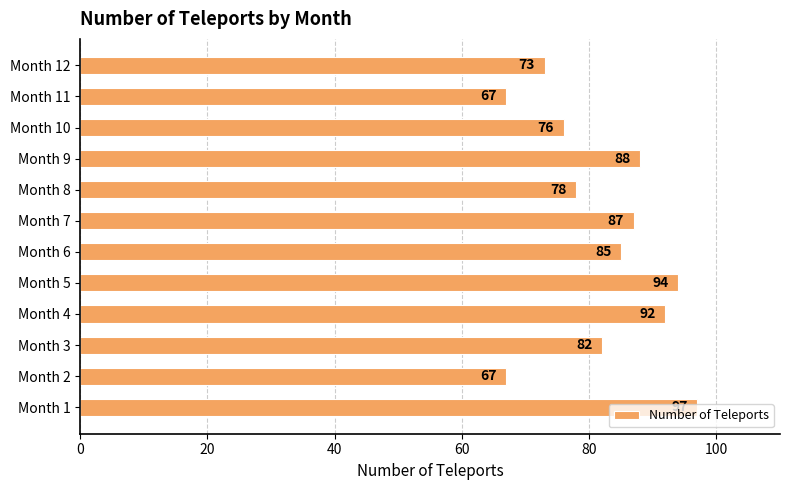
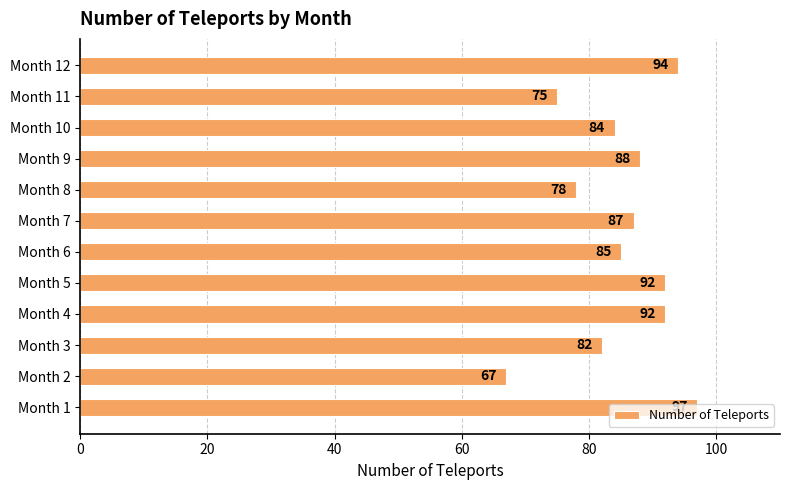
  {
-   "Month 12": 73,
-   "Month 11": 67,
-   "Month 10": 76,
+   "Month 12": 94,
+   "Month 11": 75,
+   "Month 10": 84,
    "Month 9": 88,
    "Month 8": 78,
    "Month 7": 87,
    "Month 6": 85,
-   "Month 5": 94,
+   "Month 5": 92,
    "Month 4": 92,
    "Month 3": 82,
    "Month 2": 67
  }
